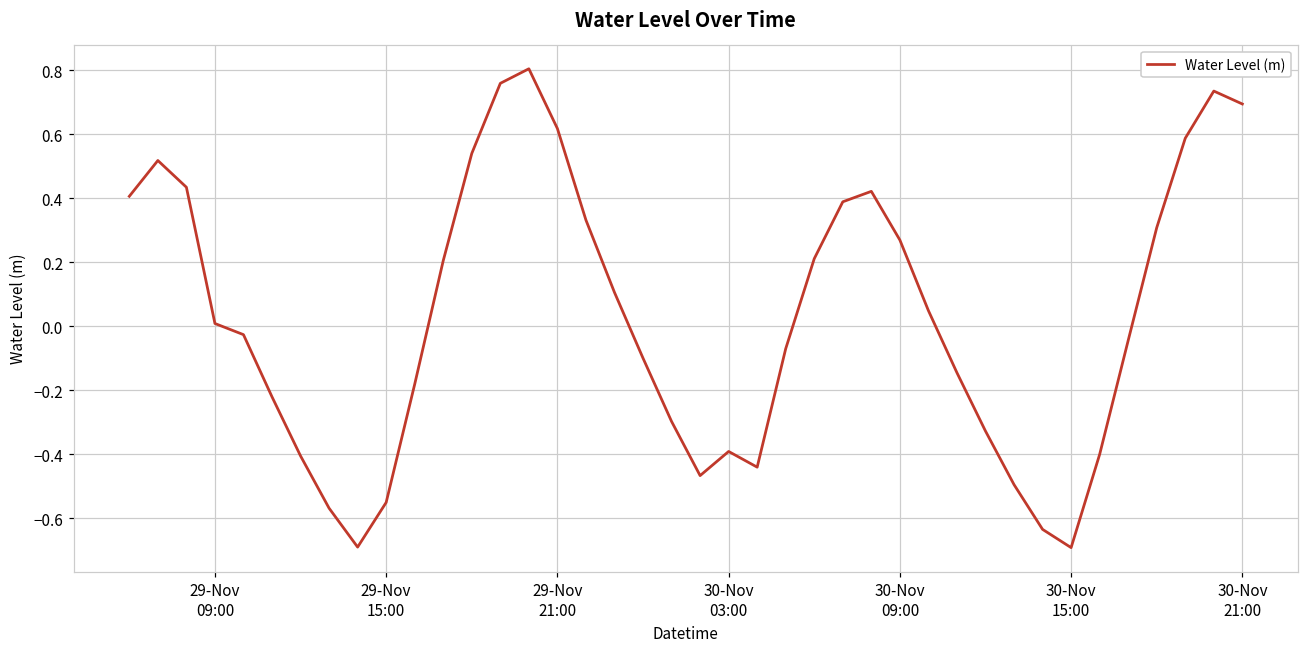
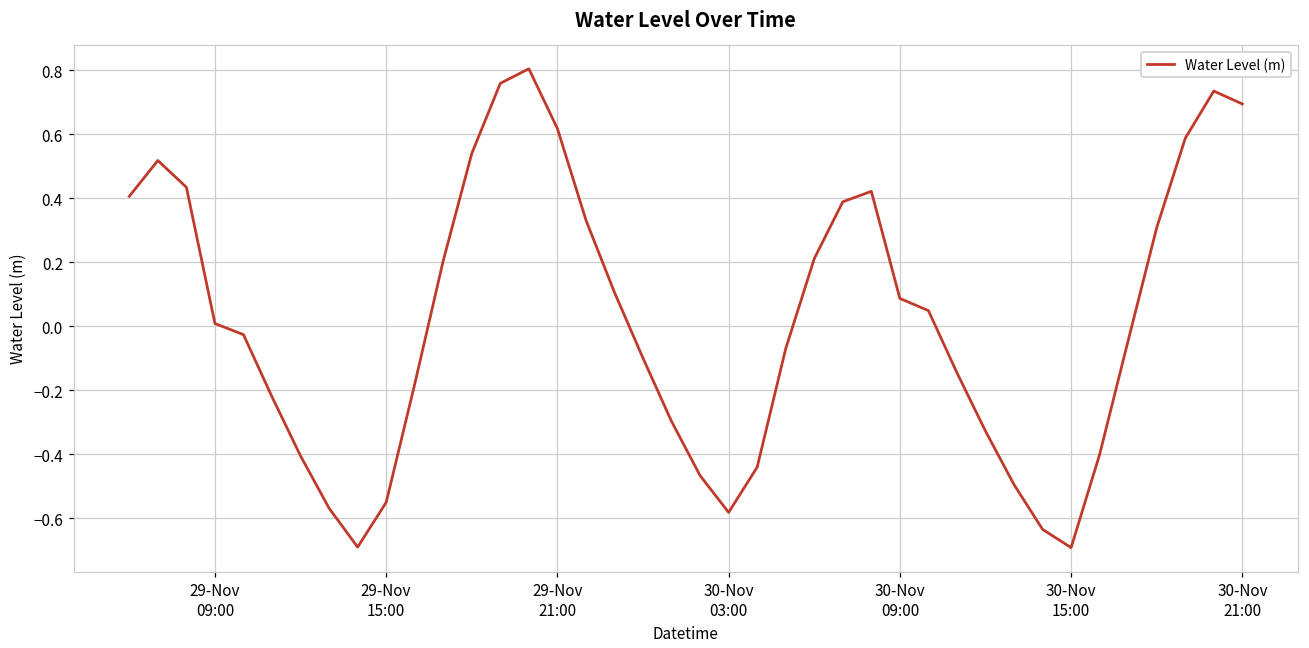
  {
    "29-Nov 09:00": 0.01,
    "29-Nov 15:00": -0.55,
    "29-Nov 21:00": 0.62,
-   "30-Nov 03:00": -0.39,
-   "30-Nov 09:00": 0.27,
+   "30-Nov 03:00": -0.58,
+   "30-Nov 09:00": 0.09,
    "30-Nov 15:00": -0.69,
    "30-Nov 21:00": 0.69
  }
